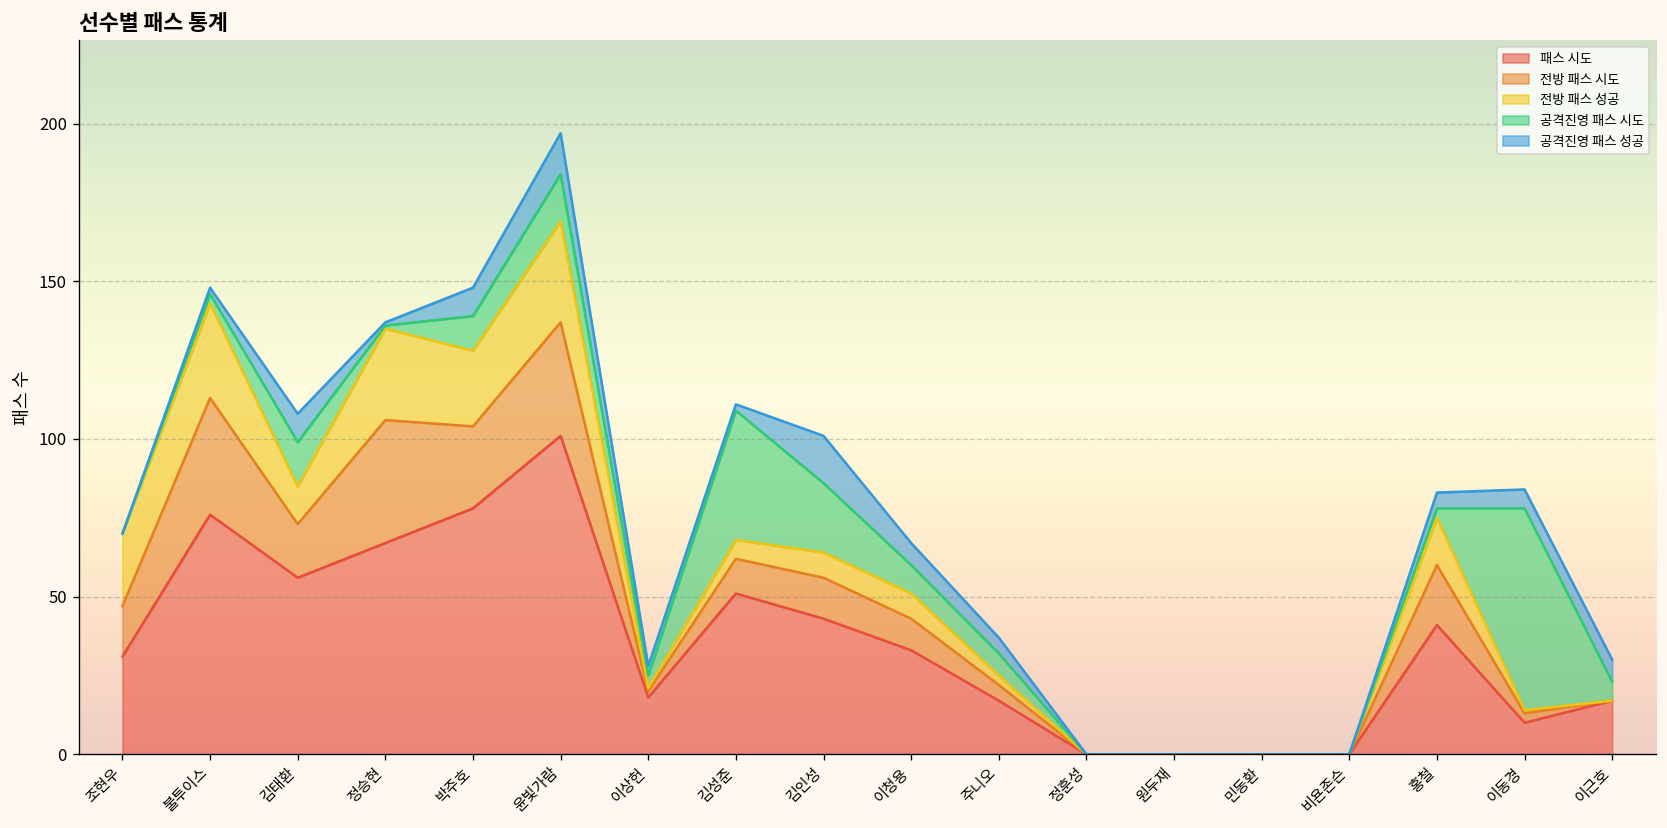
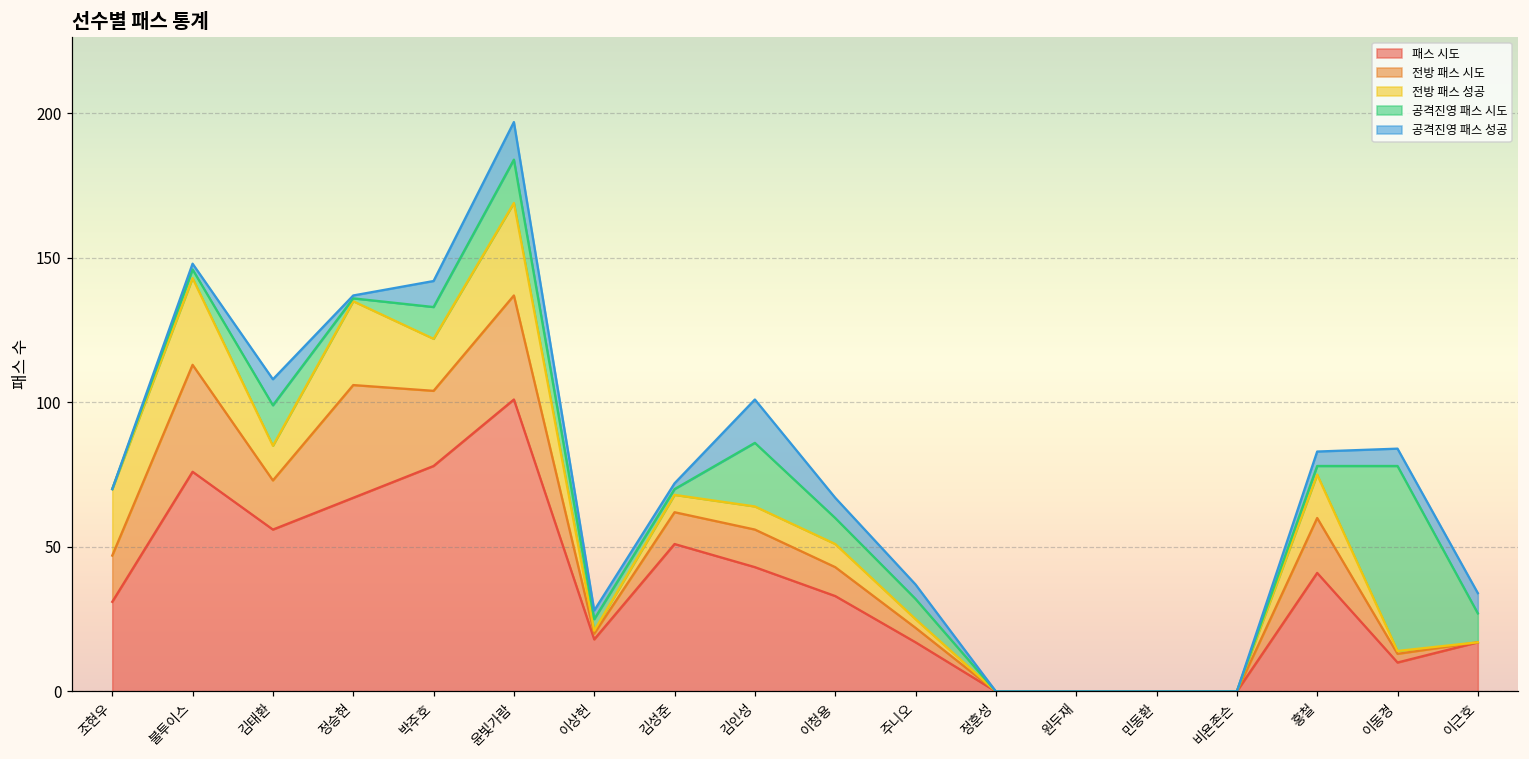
  {
    "전방 패스 성공": {
      "불투이스": 30,
      "김태환": 12,
      "정승현": 29,
-     "박주호": 24,
+     "박주호": 18,
      "윤빛가람": 32,
      "이상헌": 1,
      "김성준": 6,
      "김인성": 8,
      "이청용": 8,
      "주니오": 3,
      "홍철": 15,
      "이동경": 1
    },
    "공격진영 패스 시도": {
      "불투이스": 3,
      "김태환": 14,
      "정승현": 1,
      "박주호": 11,
      "윤빛가람": 15,
      "이상헌": 4,
-     "김성준": 41,
+     "김성준": 2,
      "김인성": 22,
      "이청용": 9,
      "주니오": 7,
      "홍철": 3,
      "이동경": 64,
-     "이근호": 6
+     "이근호": 10
    },
    "공격진영 패스 성공": {
      "불투이스": 2,
      "김태환": 9,
      "정승현": 1,
      "박주호": 9,
      "윤빛가람": 13,
      "이상헌": 3,
      "김성준": 2,
      "김인성": 15,
      "이청용": 7,
      "주니오": 5,
      "홍철": 5,
      "이동경": 6,
      "이근호": 7
    }
  }
